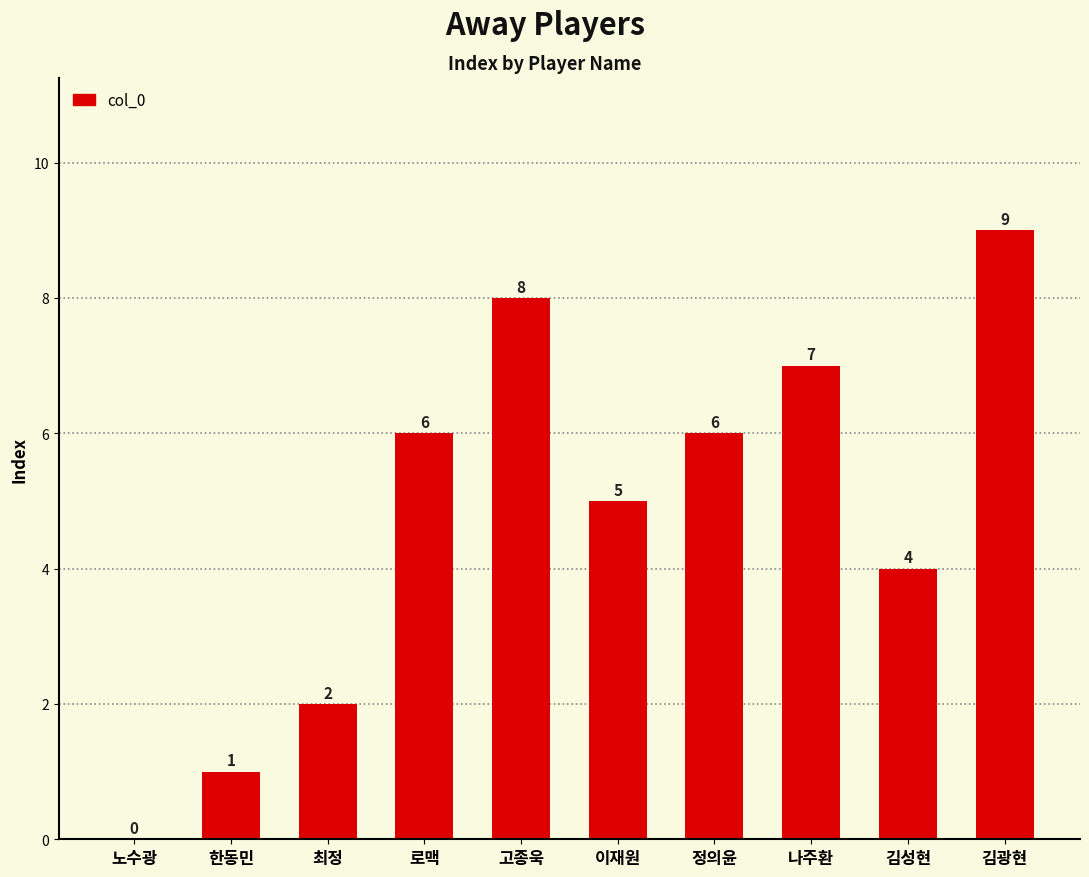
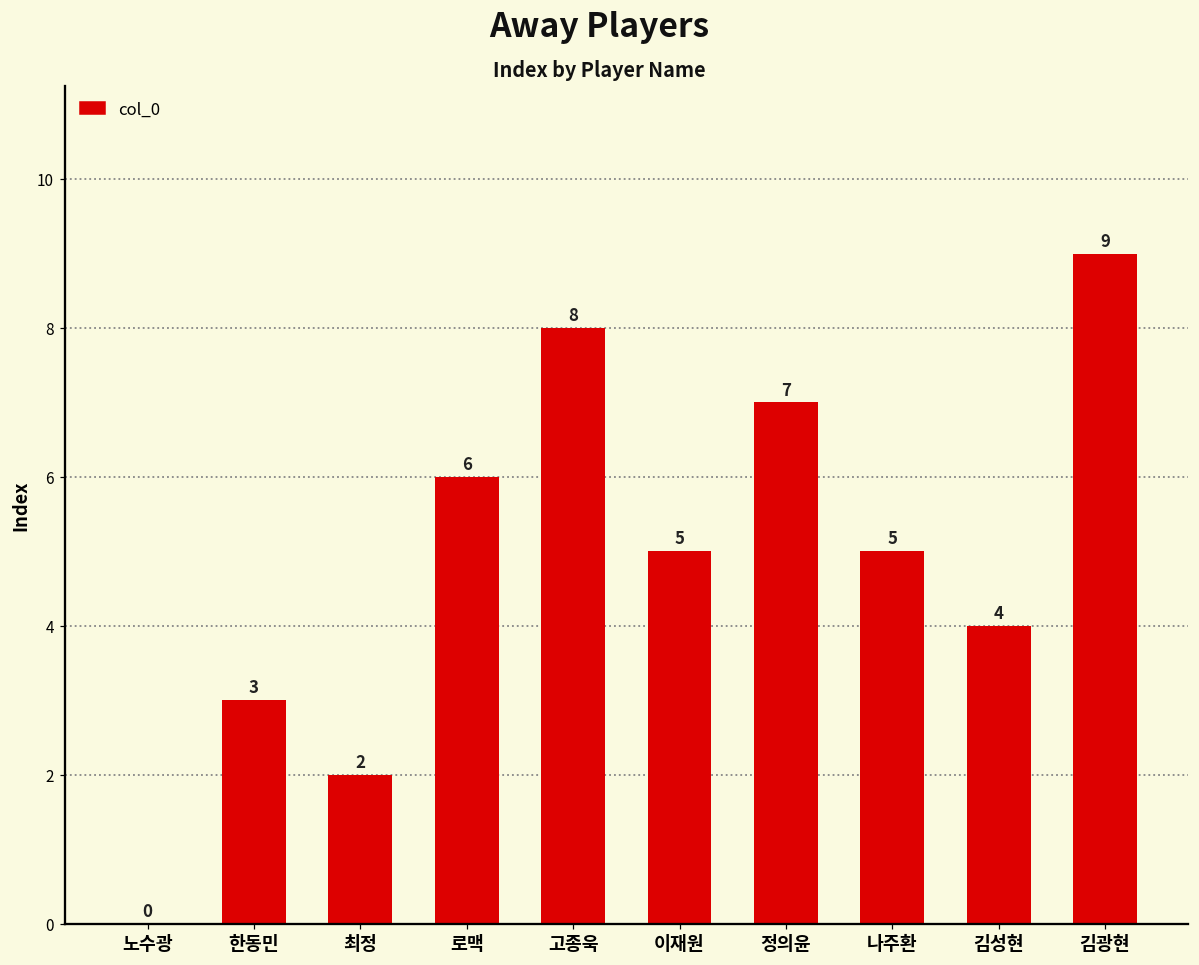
  {
    "노수광": 0,
-   "한동민": 1,
+   "한동민": 3,
    "최정": 2,
    "로맥": 6,
    "고종욱": 8,
    "이재원": 5,
-   "정의윤": 6,
-   "나주환": 7,
+   "정의윤": 7,
+   "나주환": 5,
    "김성현": 4,
    "김광현": 9
  }
